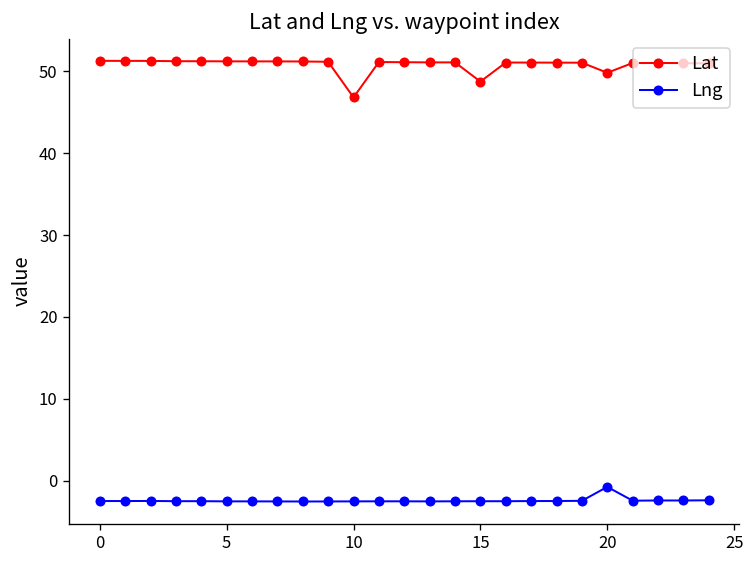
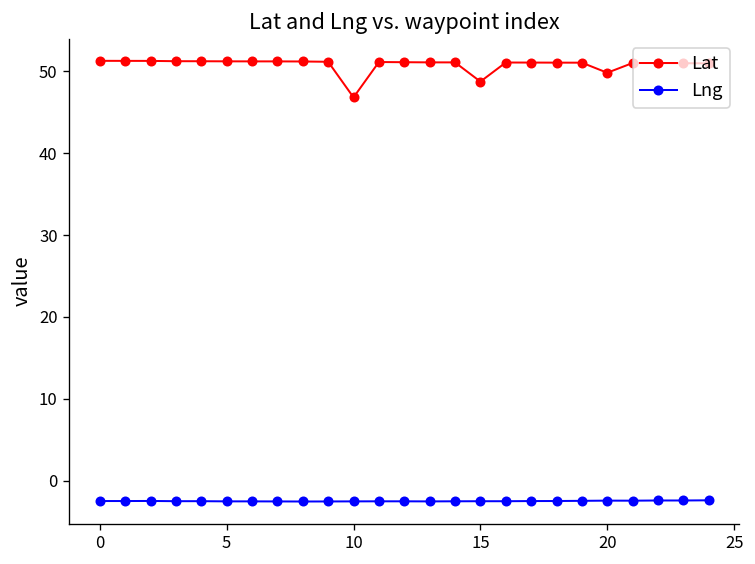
  {
    "Lat": {
      "0": 51,
      "5": 51,
      "10": 47,
      "15": 49,
      "20": 50
    },
    "Lng": {
      "0": -2,
      "5": -3,
      "10": -3,
      "15": -3,
-     "20": -1
+     "20": -2
    }
  }
